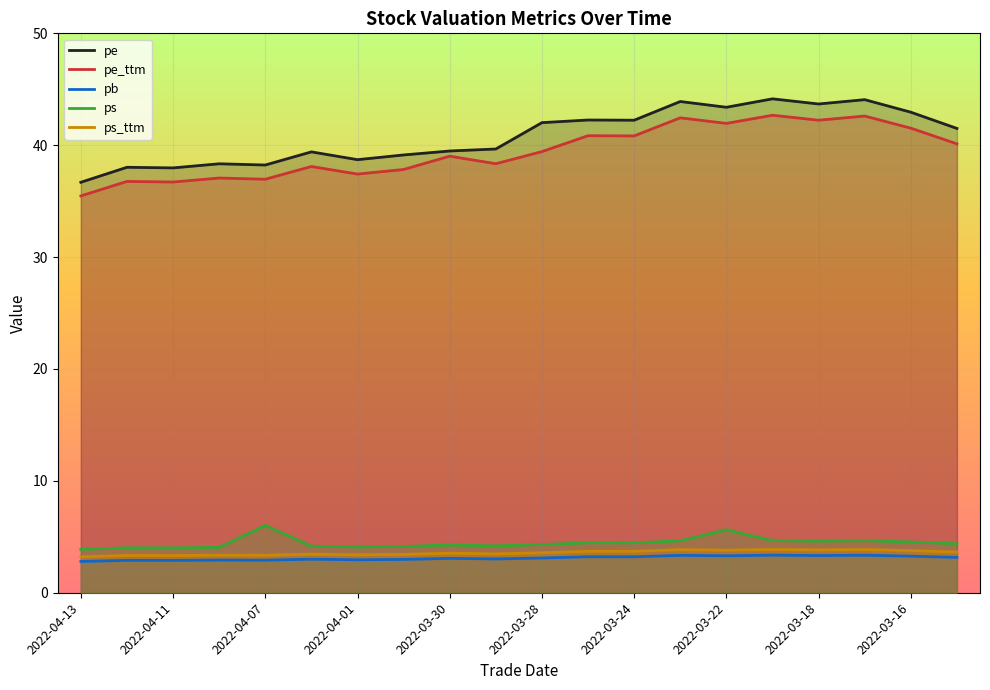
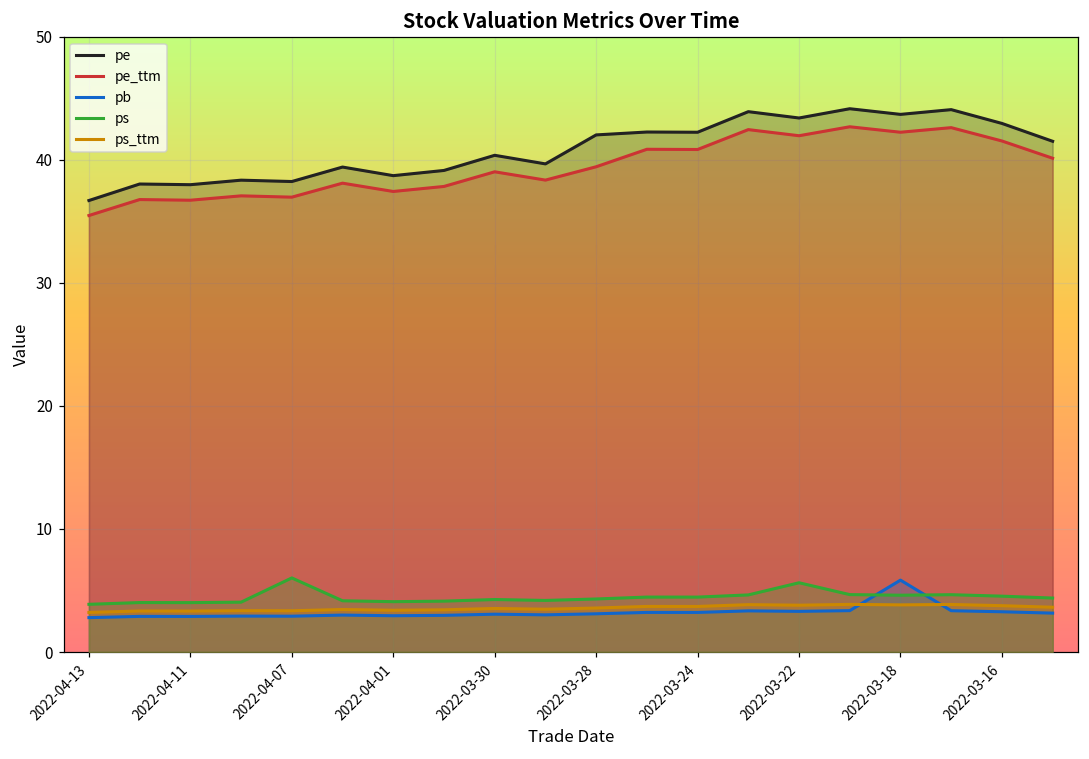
  {
    "pe": {
      "2022-04-13": 36.7,
      "2022-04-11": 38.0,
      "2022-04-07": 38.2,
      "2022-04-01": 38.7,
-     "2022-03-30": 39.5,
+     "2022-03-30": 40.4,
      "2022-03-28": 42.0,
      "2022-03-24": 42.2,
      "2022-03-22": 43.4,
      "2022-03-18": 43.7,
      "2022-03-16": 43.0
    },
    "pe_ttm": {
      "2022-04-13": 35.5,
      "2022-04-11": 36.7,
      "2022-04-07": 37.0,
      "2022-04-01": 37.4,
      "2022-03-30": 39.0,
      "2022-03-28": 39.4,
      "2022-03-24": 40.8,
      "2022-03-22": 42.0,
      "2022-03-18": 42.2,
      "2022-03-16": 41.5
    },
    "pb": {
      "2022-04-13": 2.8,
      "2022-04-11": 2.9,
      "2022-04-07": 2.9,
      "2022-04-01": 2.9,
      "2022-03-30": 3.1,
      "2022-03-28": 3.1,
      "2022-03-24": 3.2,
      "2022-03-22": 3.3,
-     "2022-03-18": 3.3,
+     "2022-03-18": 5.8,
      "2022-03-16": 3.3
    },
    "ps": {
      "2022-04-13": 3.9,
      "2022-04-11": 4.0,
      "2022-04-07": 6.0,
      "2022-04-01": 4.1,
      "2022-03-30": 4.3,
      "2022-03-28": 4.3,
      "2022-03-24": 4.5,
      "2022-03-22": 5.6,
      "2022-03-18": 4.6,
      "2022-03-16": 4.5
    },
    "ps_ttm": {
      "2022-04-13": 3.2,
      "2022-04-11": 3.3,
      "2022-04-07": 3.4,
      "2022-04-01": 3.4,
      "2022-03-30": 3.5,
      "2022-03-28": 3.6,
      "2022-03-24": 3.7,
      "2022-03-22": 3.8,
      "2022-03-18": 3.8,
      "2022-03-16": 3.8
    }
  }
